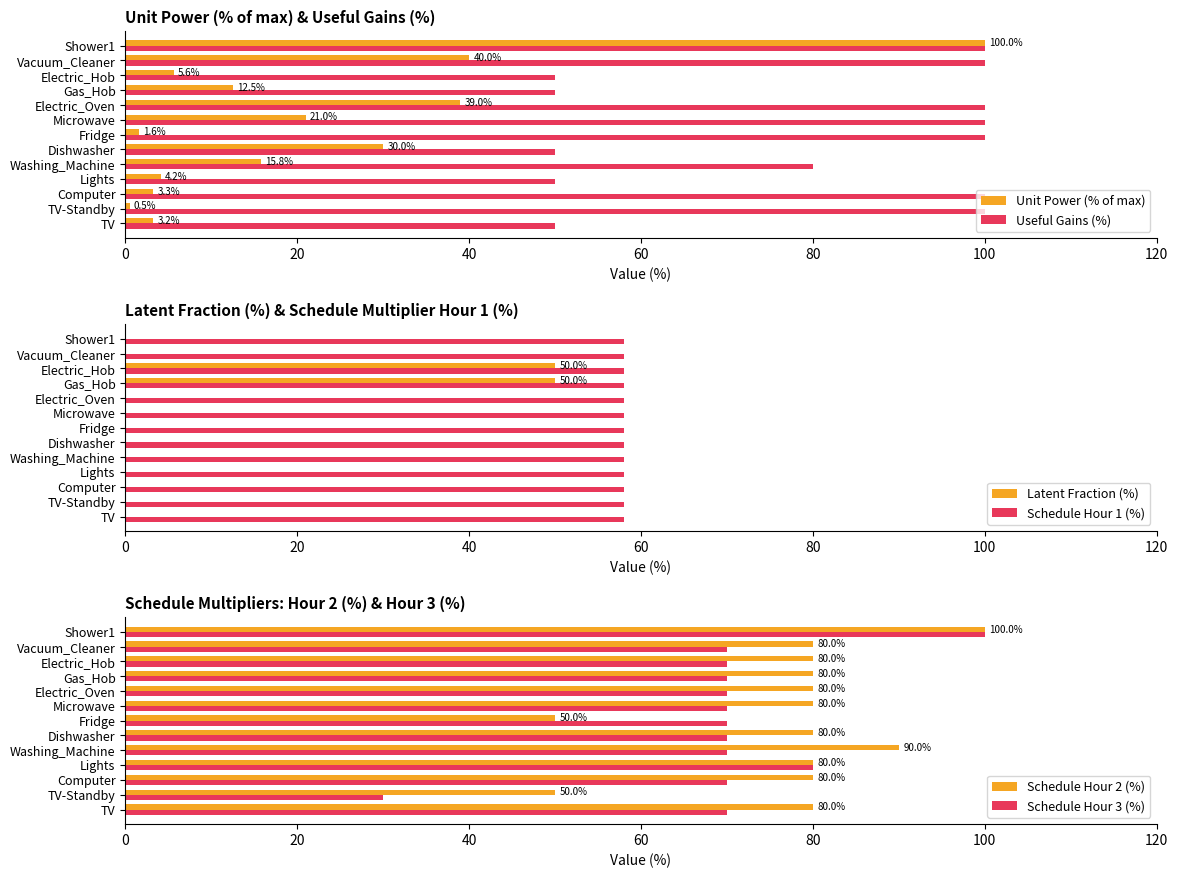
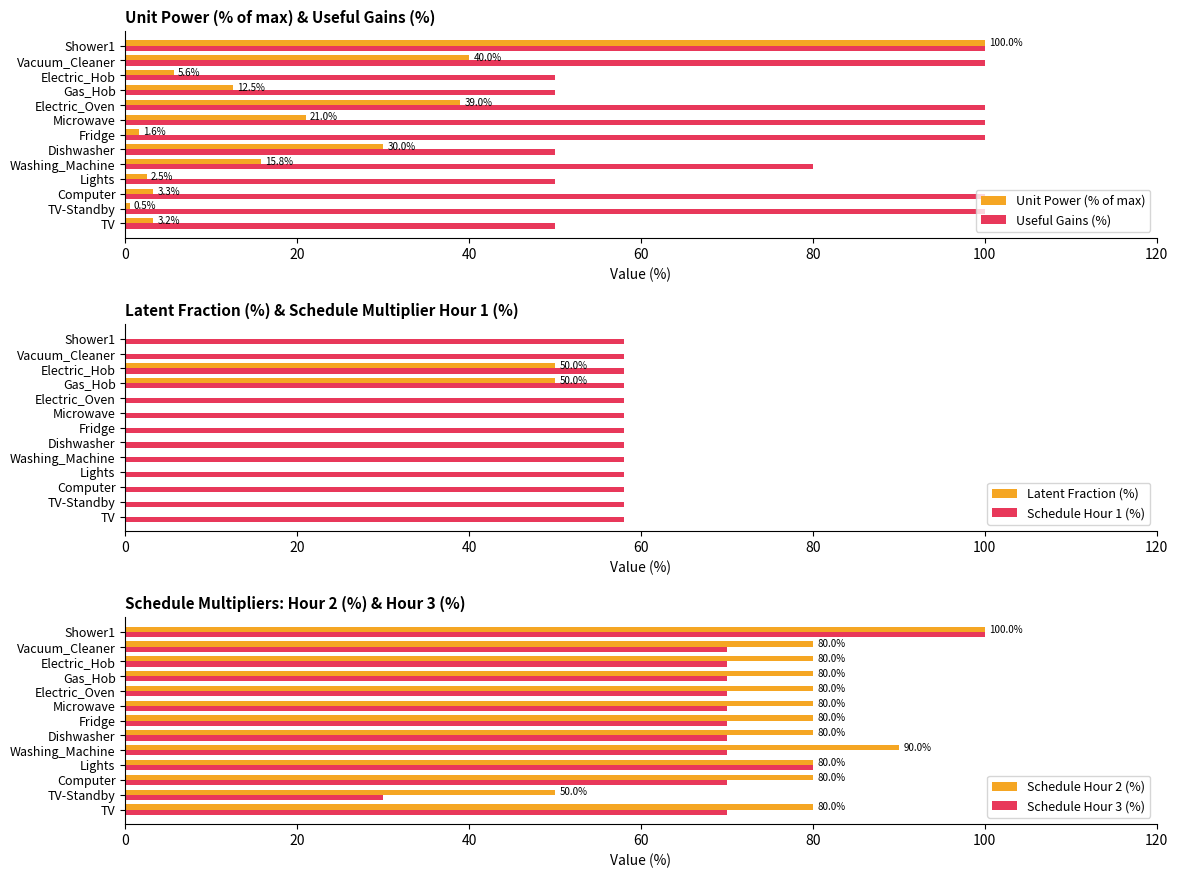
  {
    "Unit Power (% of max) & Useful Gains (%)": {
      "Unit Power (% of max)": {
        "Shower1": "100.0%",
        "Vacuum_Cleaner": "40.0%",
        "Electric_Hob": "5.6%",
        "Gas_Hob": "12.5%",
        "Electric_Oven": "39.0%",
        "Microwave": "21.0%",
        "Fridge": "1.6%",
        "Dishwasher": "30.0%",
        "Washing_Machine": "15.8%",
-       "Lights": "4.2%",
+       "Lights": "2.5%",
        "Computer": "3.3%",
        "TV-Standby": "0.5%",
        "TV": "3.2%"
      },
      "Useful Gains (%)": {
        "Shower1": "100.0%"
      }
    },
    "Latent Fraction (%) & Schedule Multiplier Hour 1 (%)": {
      "Latent Fraction (%)": {
        "Electric_Hob": "50.0%",
        "Gas_Hob": "50.0%"
      },
      "Schedule Hour 1 (%)": {
        "Shower1": "58",
        "Vacuum_Cleaner": "58",
        "Electric_Hob": "58",
        "Gas_Hob": "58",
        "Electric_Oven": "58",
        "Microwave": "58",
        "Fridge": "58",
        "Dishwasher": "58",
        "Washing_Machine": "58",
        "Lights": "58",
        "Computer": "58",
        "TV-Standby": "58",
        "TV": "58"
      }
    },
    "Schedule Multipliers: Hour 2 (%) & Hour 3 (%)": {
      "Schedule Hour 2 (%)": {
        "Shower1": "100.0%",
        "Vacuum_Cleaner": "80.0%",
        "Electric_Hob": "80.0%",
        "Gas_Hob": "80.0%",
        "Electric_Oven": "80.0%",
        "Microwave": "80.0%",
-       "Fridge": "50.0%",
+       "Fridge": "80.0%",
        "Dishwasher": "80.0%",
        "Washing_Machine": "90.0%",
        "Lights": "80.0%",
        "Computer": "80.0%",
        "TV-Standby": "50.0%",
        "TV": "80.0%"
      },
      "Schedule Hour 3 (%)": {
        "Shower1": "100.0%",
        "Lights": "80.0%"
      }
    }
  }
